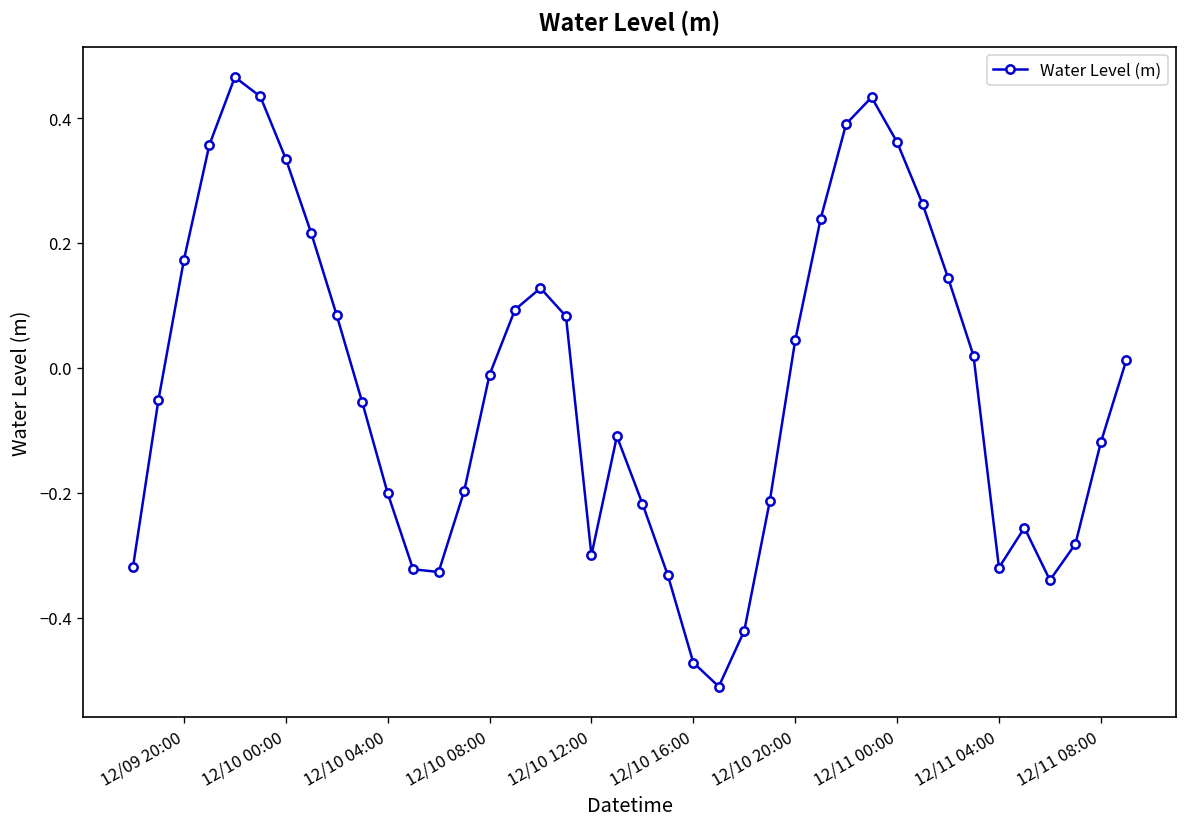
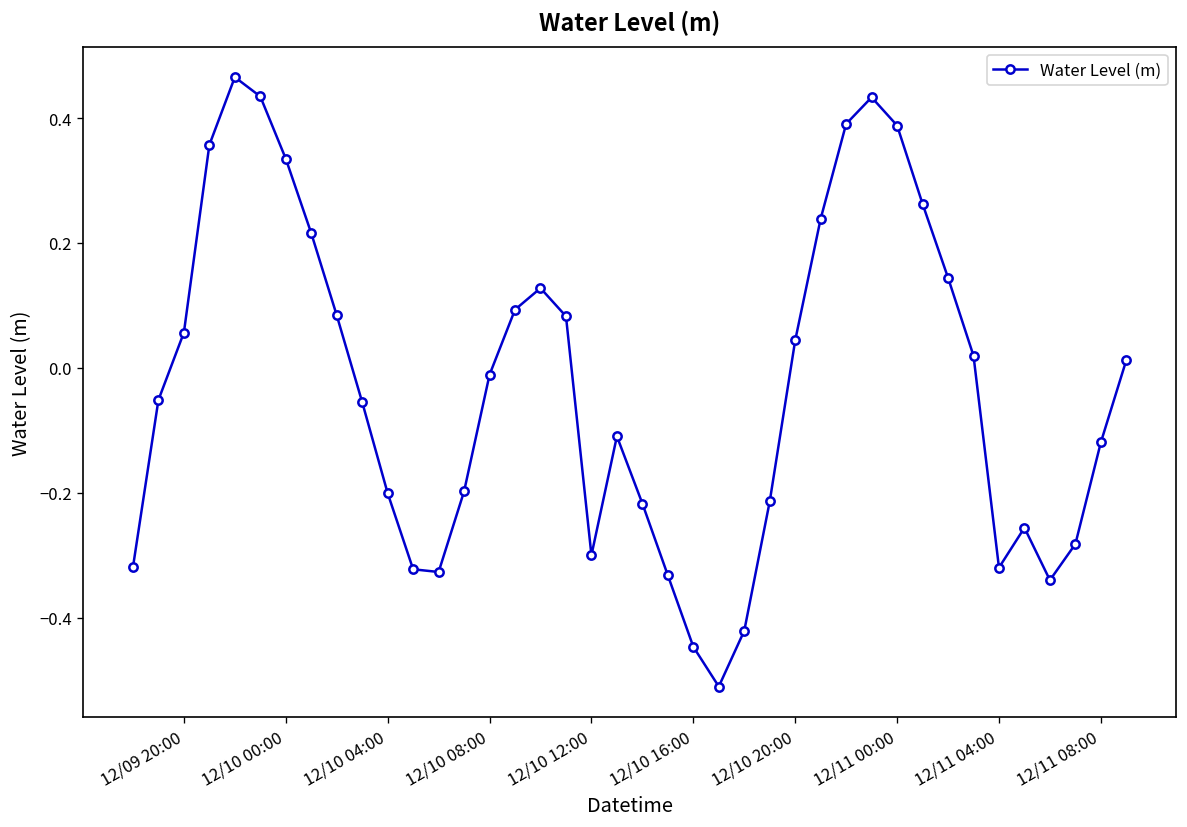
  {
-   "12/09 20:00": 0.17,
+   "12/09 20:00": 0.06,
    "12/10 00:00": 0.33,
    "12/10 04:00": -0.20,
    "12/10 08:00": -0.01,
    "12/10 12:00": -0.30,
-   "12/10 16:00": -0.47,
+   "12/10 16:00": -0.45,
    "12/10 20:00": 0.04,
-   "12/11 00:00": 0.36,
+   "12/11 00:00": 0.39,
    "12/11 04:00": -0.32,
    "12/11 08:00": -0.12
  }
